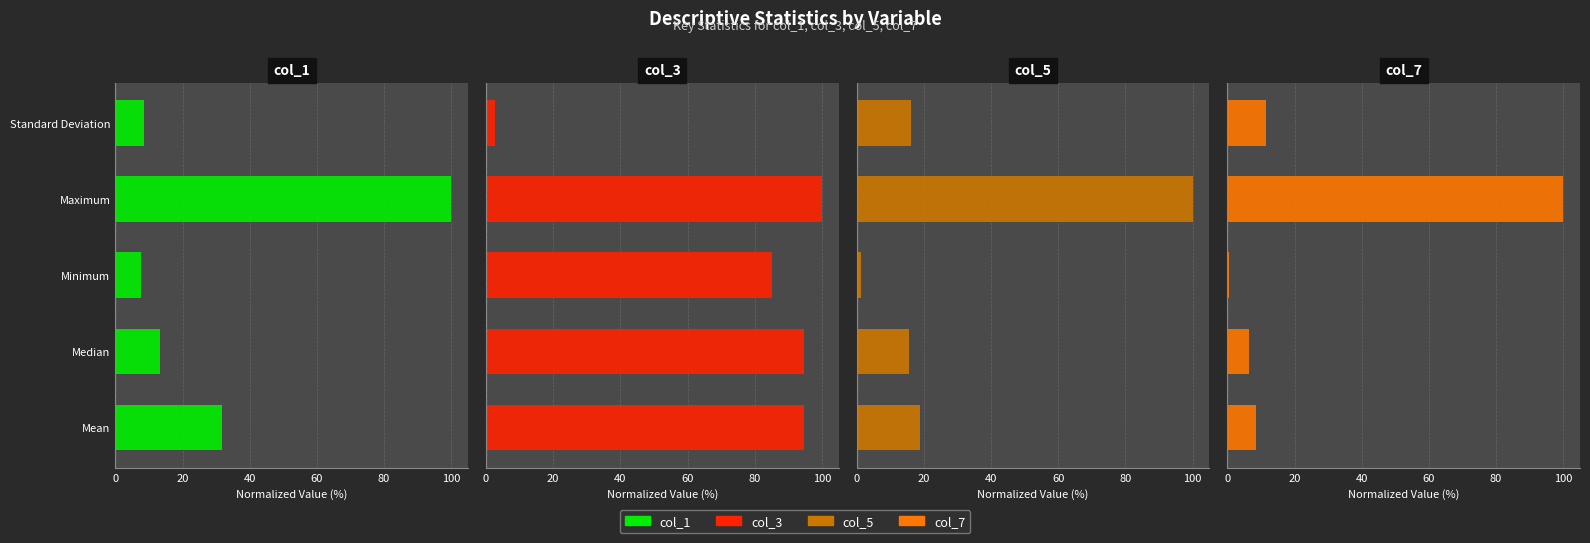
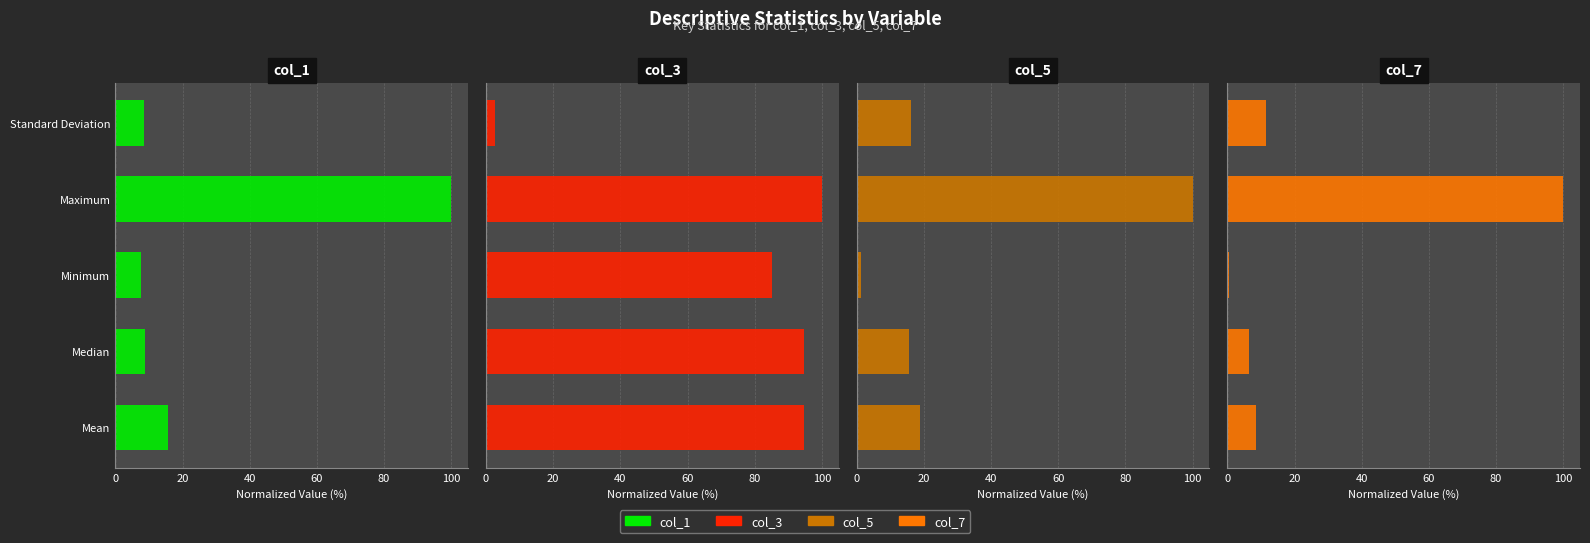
  {
    "col_1": {
      "Standard Deviation": 8,
      "Maximum": 100,
      "Minimum": 8,
-     "Median": 13,
-     "Mean": 32
+     "Median": 9,
+     "Mean": 16
    }
  }
